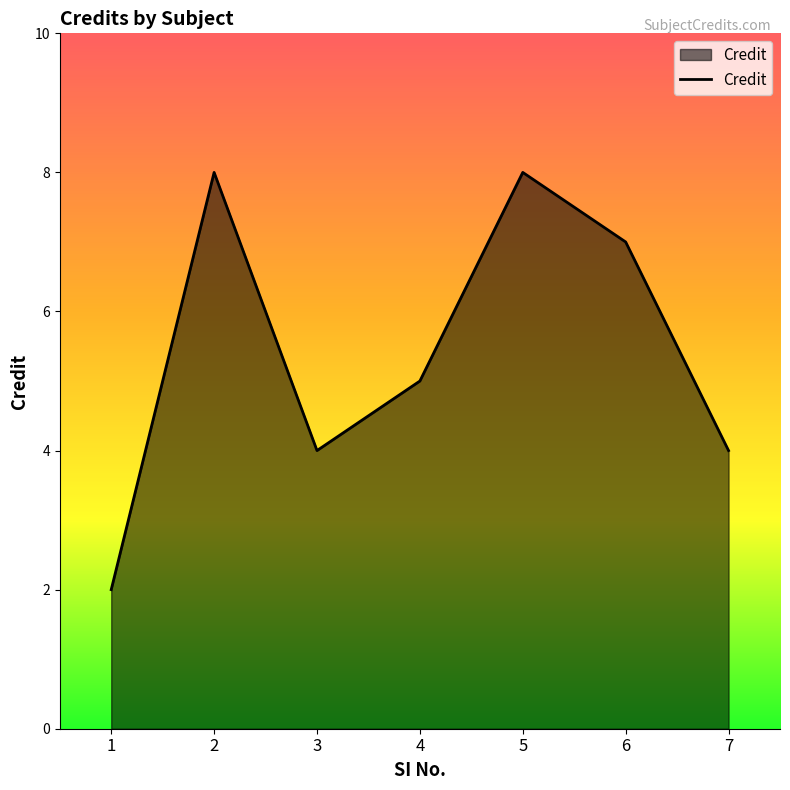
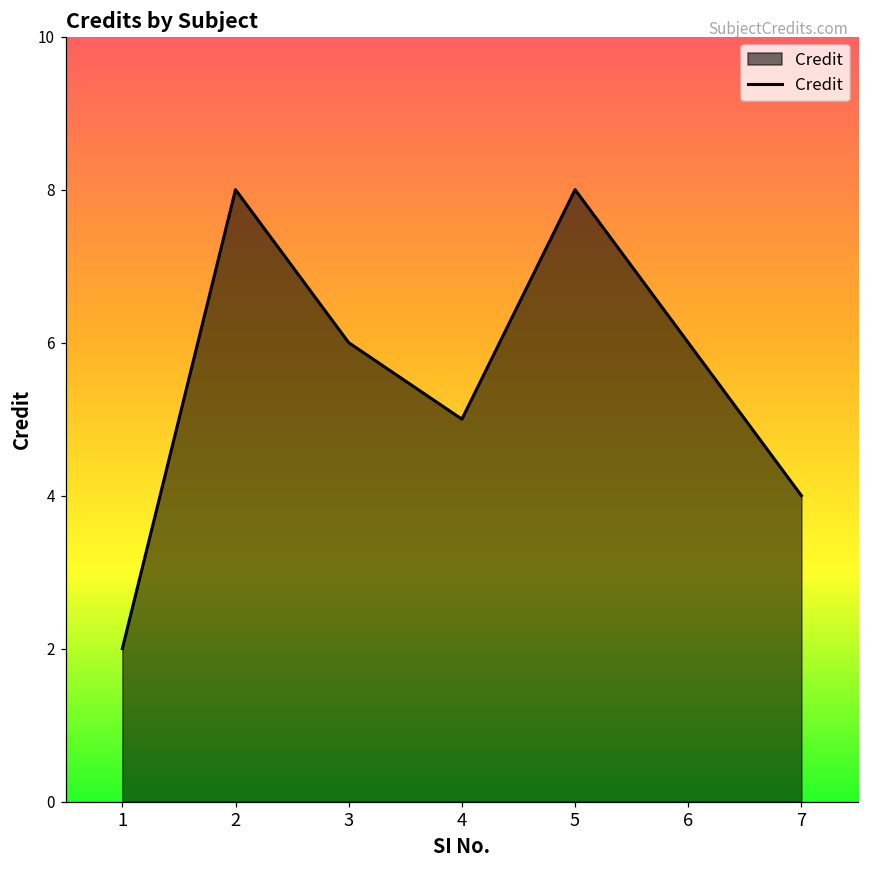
  {
    "1": 2,
    "2": 8,
-   "3": 4,
+   "3": 6,
    "4": 5,
    "5": 8,
-   "6": 7,
+   "6": 6,
    "7": 4
  }
